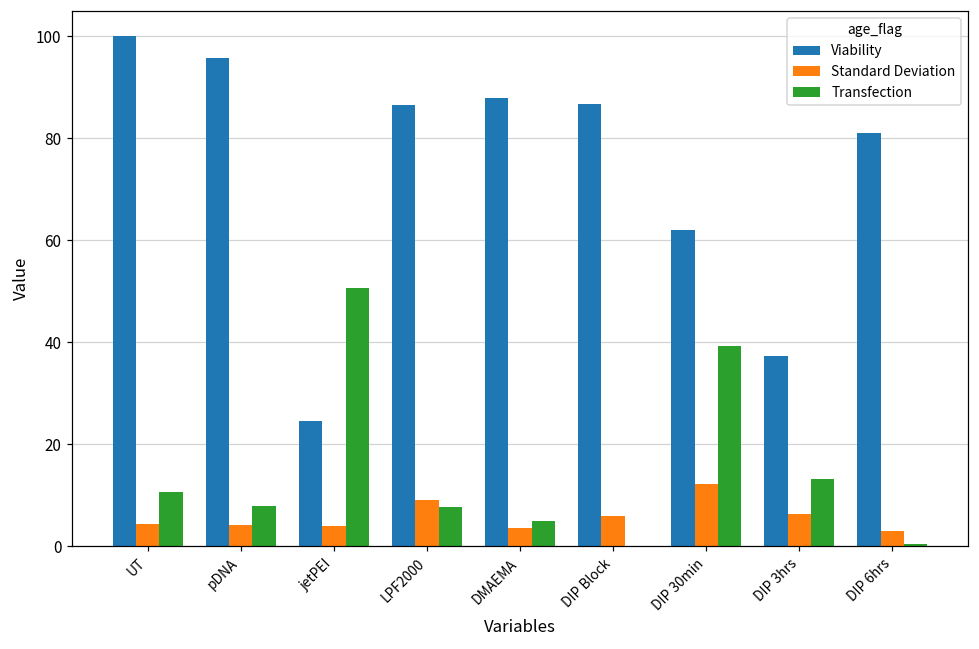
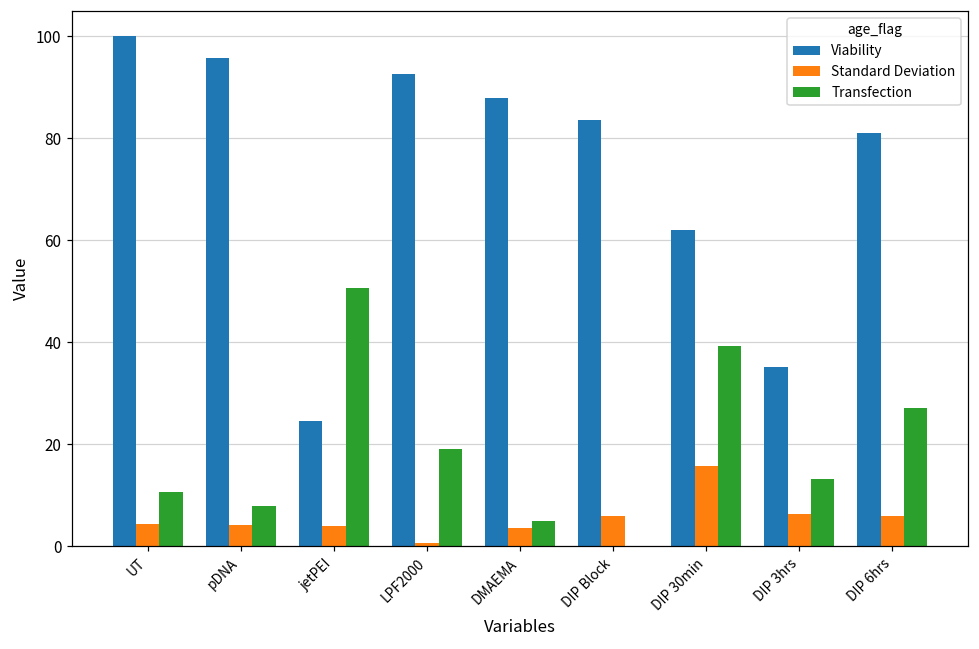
  {
    "Viability": {
      "UT": 100,
      "pDNA": 96,
      "jetPEI": 25,
-     "LPF2000": 87,
+     "LPF2000": 93,
      "DMAEMA": 88,
-     "DIP Block": 87,
+     "DIP Block": 84,
      "DIP 30min": 62,
-     "DIP 3hrs": 37,
+     "DIP 3hrs": 35,
      "DIP 6hrs": 81
    },
    "Standard Deviation": {
      "UT": 4,
      "pDNA": 4,
      "jetPEI": 4,
-     "LPF2000": 9,
+     "LPF2000": 1,
      "DMAEMA": 3,
      "DIP Block": 6,
-     "DIP 30min": 12,
+     "DIP 30min": 16,
      "DIP 3hrs": 6,
-     "DIP 6hrs": 3
+     "DIP 6hrs": 6
    },
    "Transfection": {
      "UT": 11,
      "pDNA": 8,
      "jetPEI": 51,
-     "LPF2000": 8,
+     "LPF2000": 19,
      "DMAEMA": 5,
      "DIP 30min": 39,
      "DIP 3hrs": 13,
-     "DIP 6hrs": 0
+     "DIP 6hrs": 27
    }
  }
